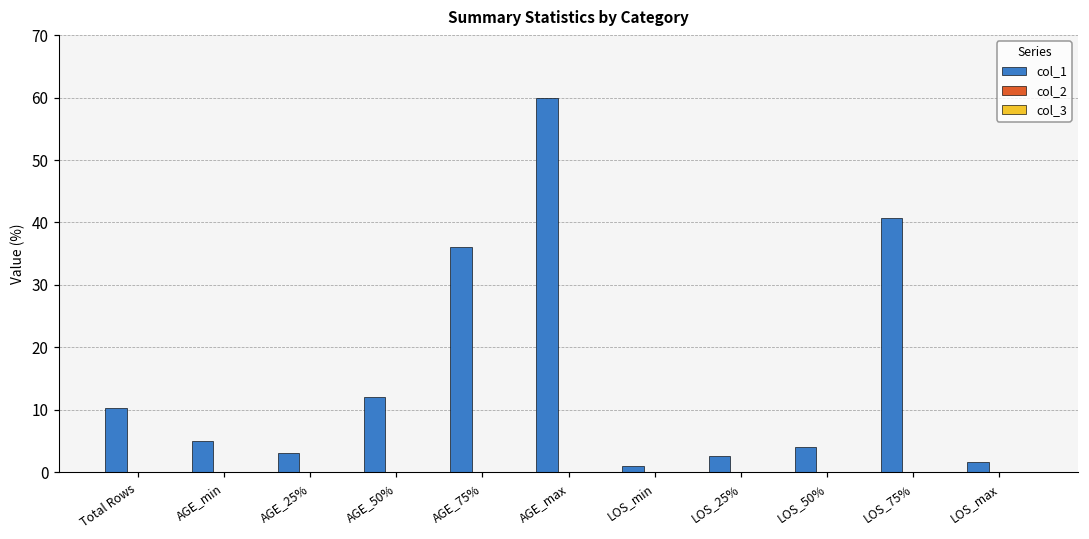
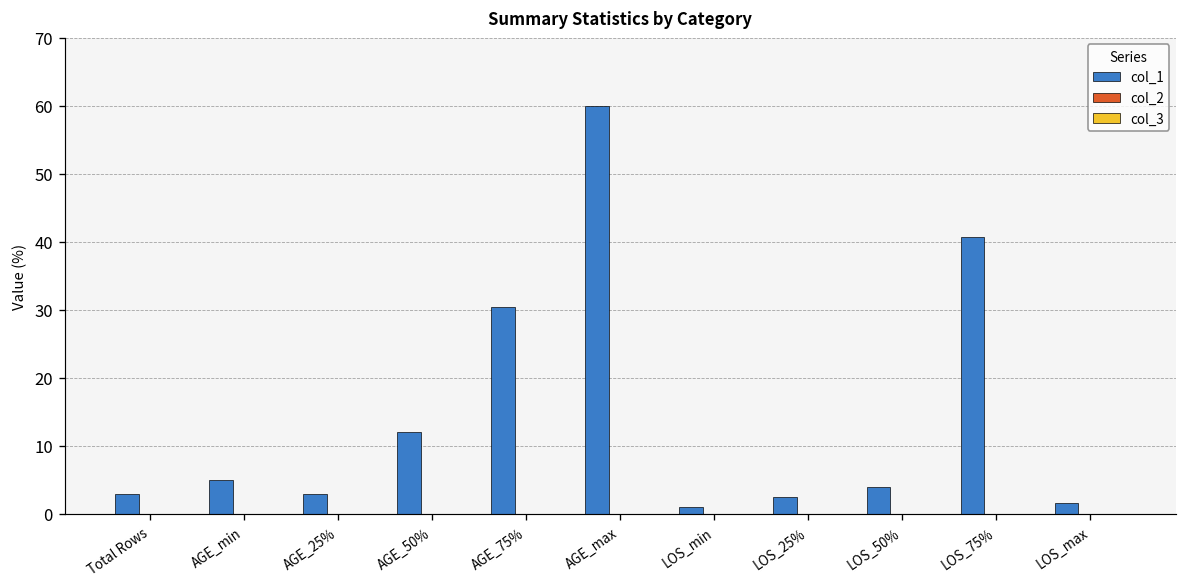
  {
    "col_1": {
-     "Total Rows": 10,
+     "Total Rows": 3,
      "AGE_min": 5,
      "AGE_25%": 3,
      "AGE_50%": 12,
-     "AGE_75%": 36,
+     "AGE_75%": 30,
      "AGE_max": 60,
      "LOS_min": 1,
      "LOS_25%": 3,
      "LOS_50%": 4,
      "LOS_75%": 41,
      "LOS_max": 2
    },
    "col_2": {
      "Total Rows": 0,
      "AGE_min": 0,
      "AGE_25%": 0,
      "AGE_50%": 0,
      "AGE_75%": 0,
      "AGE_max": 0,
      "LOS_min": 0,
      "LOS_25%": 0,
      "LOS_50%": 0,
      "LOS_75%": 0,
      "LOS_max": 0
    },
    "col_3": {
      "Total Rows": 0,
      "AGE_min": 0,
      "AGE_25%": 0,
      "AGE_50%": 0,
      "AGE_75%": 0,
      "AGE_max": 0,
      "LOS_min": 0,
      "LOS_25%": 0,
      "LOS_50%": 0,
      "LOS_75%": 0,
      "LOS_max": 0
    }
  }
